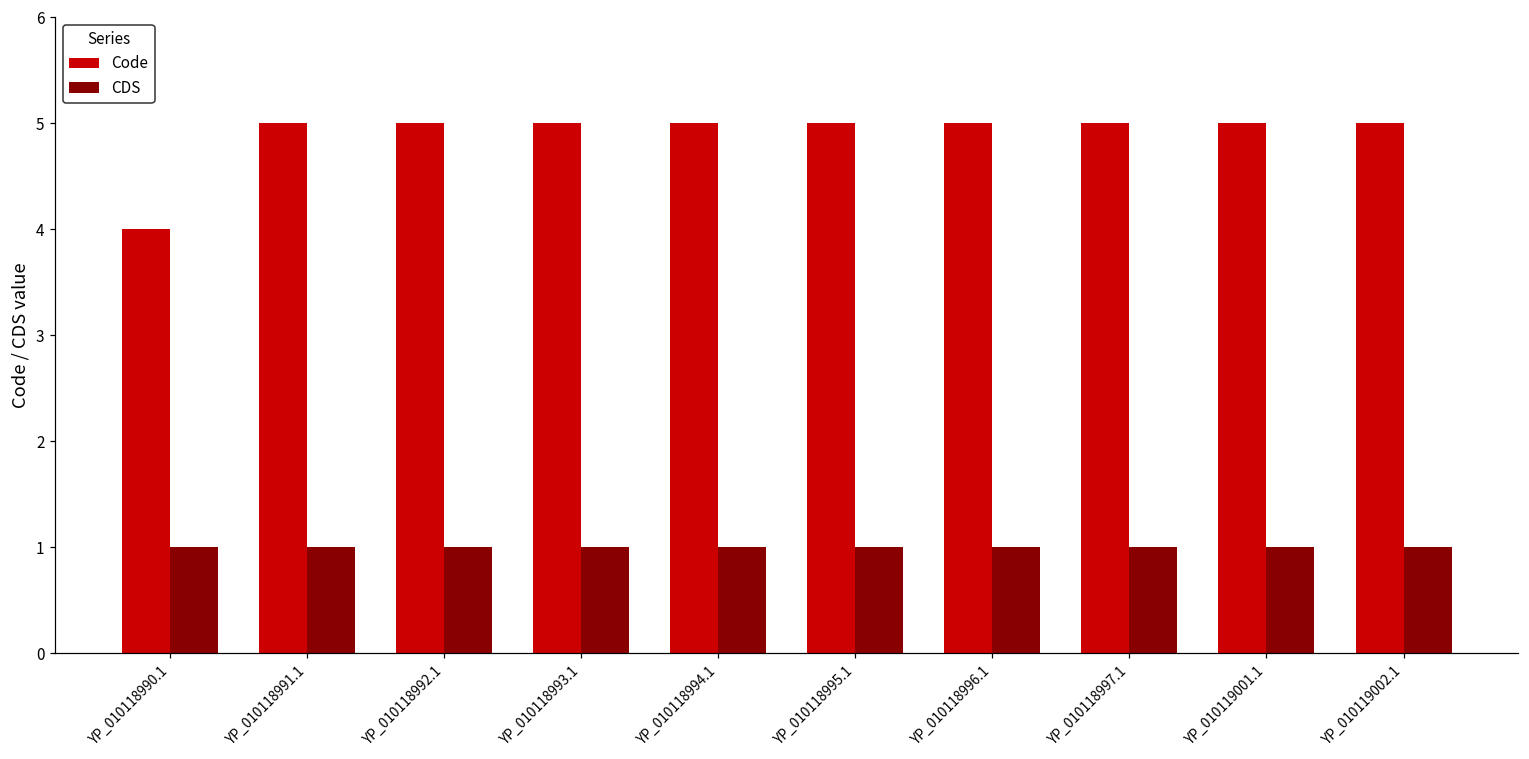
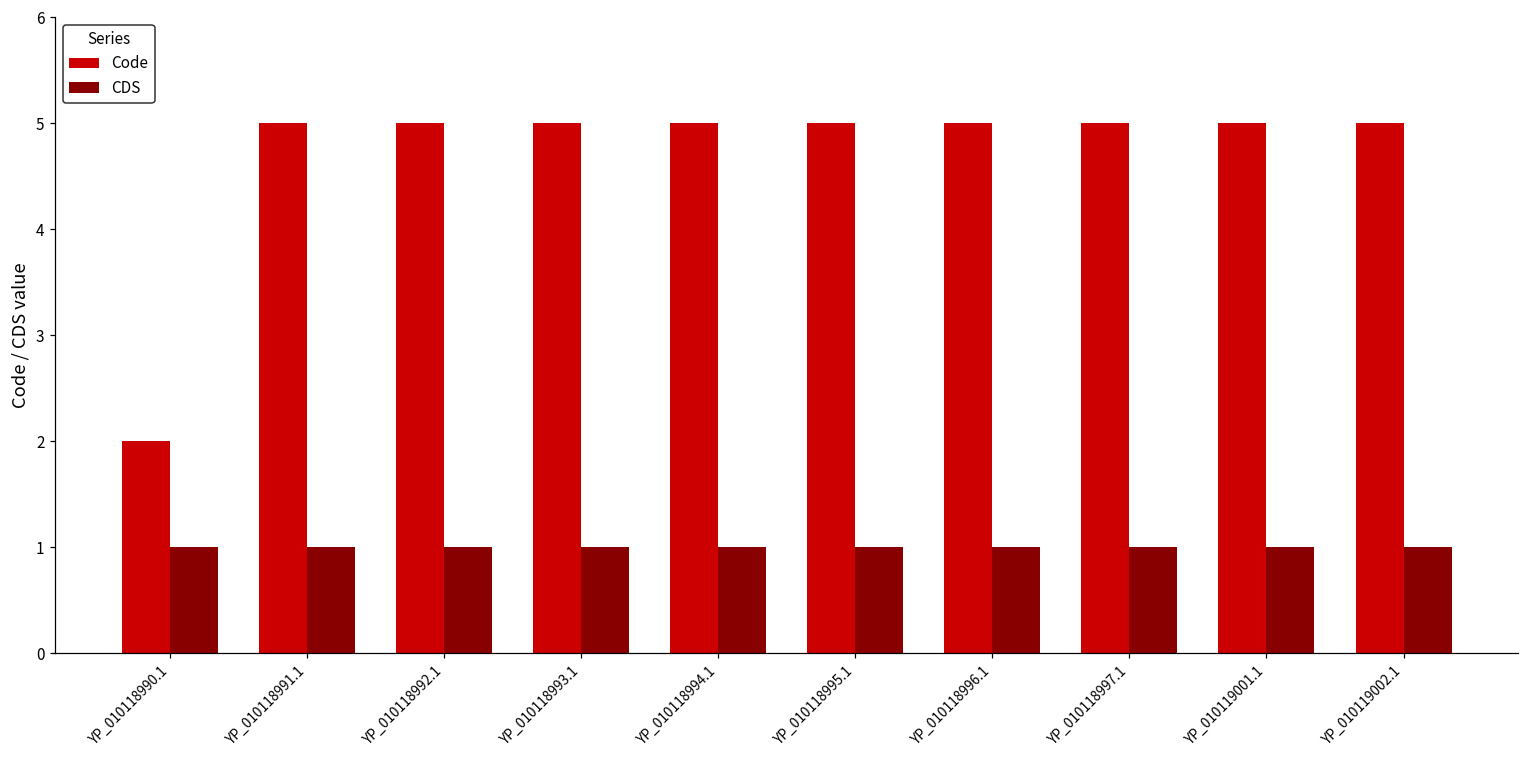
  {
    "Code": {
-     "YP_010118990.1": 4,
+     "YP_010118990.1": 2,
      "YP_010118991.1": 5,
      "YP_010118992.1": 5,
      "YP_010118993.1": 5,
      "YP_010118994.1": 5,
      "YP_010118995.1": 5,
      "YP_010118996.1": 5,
      "YP_010118997.1": 5,
      "YP_010119001.1": 5,
      "YP_010119002.1": 5
    },
    "CDS": {
      "YP_010118990.1": 1,
      "YP_010118991.1": 1,
      "YP_010118992.1": 1,
      "YP_010118993.1": 1,
      "YP_010118994.1": 1,
      "YP_010118995.1": 1,
      "YP_010118996.1": 1,
      "YP_010118997.1": 1,
      "YP_010119001.1": 1,
      "YP_010119002.1": 1
    }
  }
